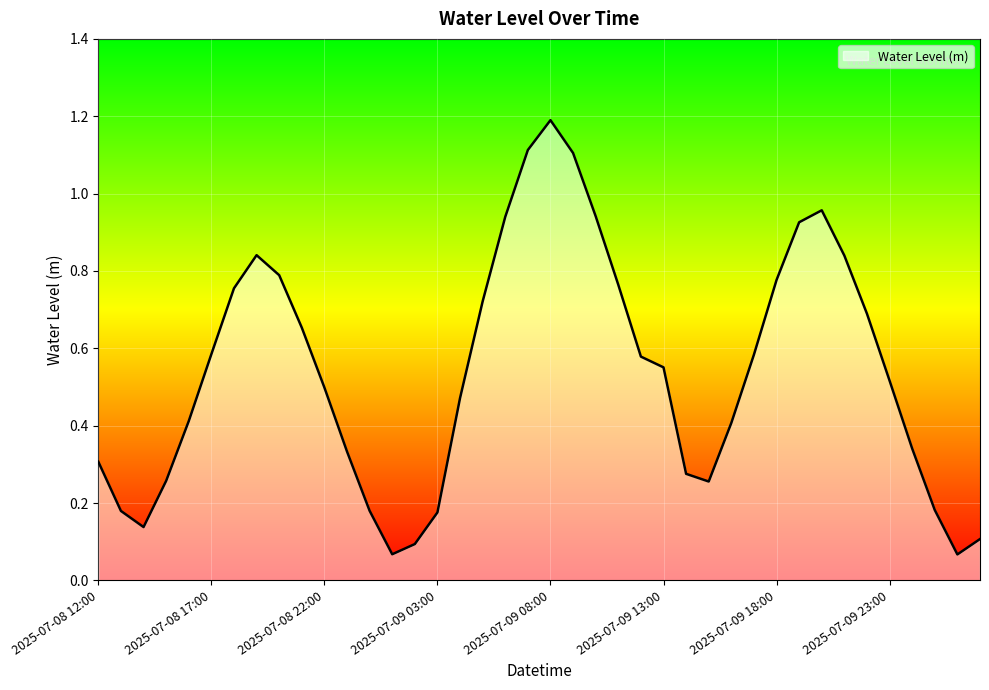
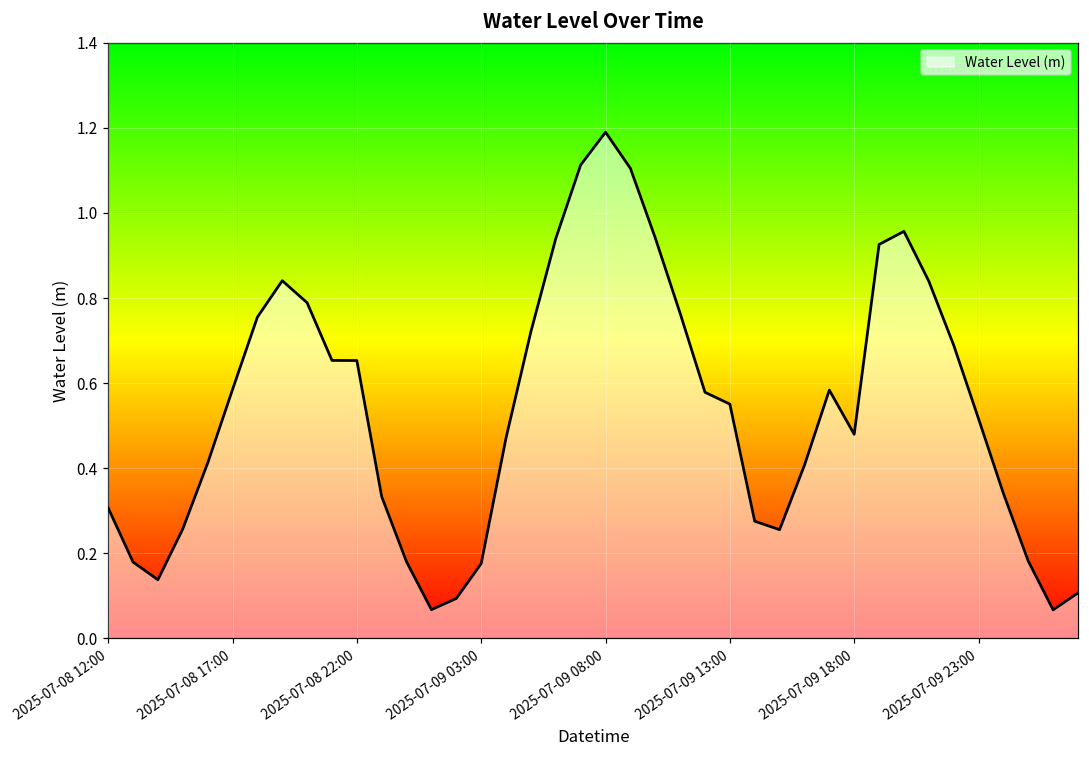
  {
    "2025-07-08 12:00": 0.31,
    "2025-07-08 17:00": 0.58,
-   "2025-07-08 22:00": 0.50,
+   "2025-07-08 22:00": 0.65,
    "2025-07-09 03:00": 0.18,
    "2025-07-09 08:00": 1.19,
    "2025-07-09 13:00": 0.55,
-   "2025-07-09 18:00": 0.78,
+   "2025-07-09 18:00": 0.48,
    "2025-07-09 23:00": 0.52
  }
